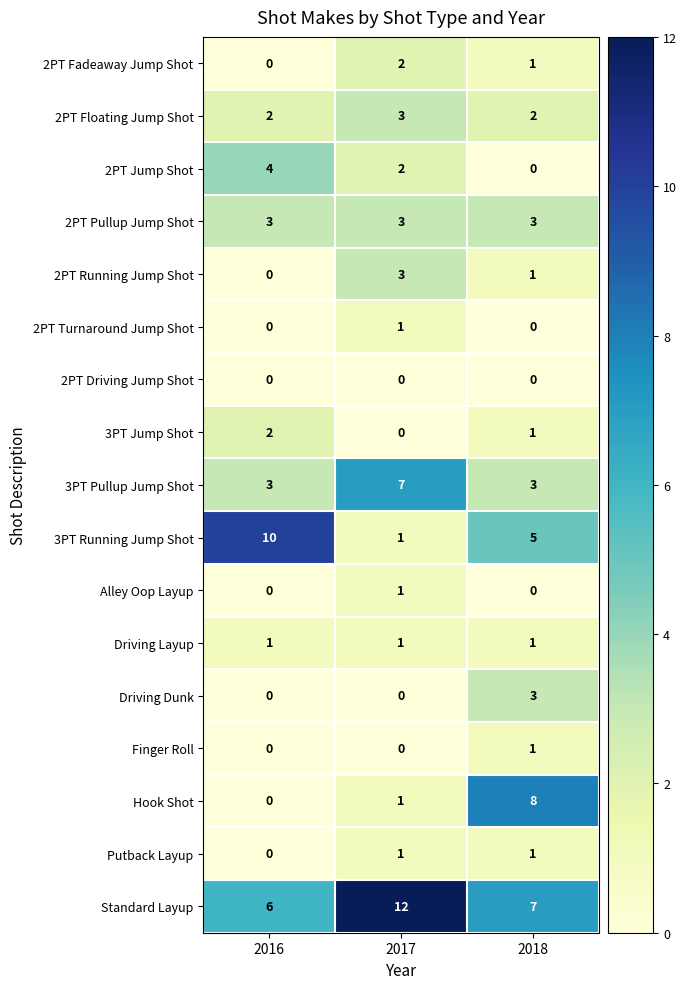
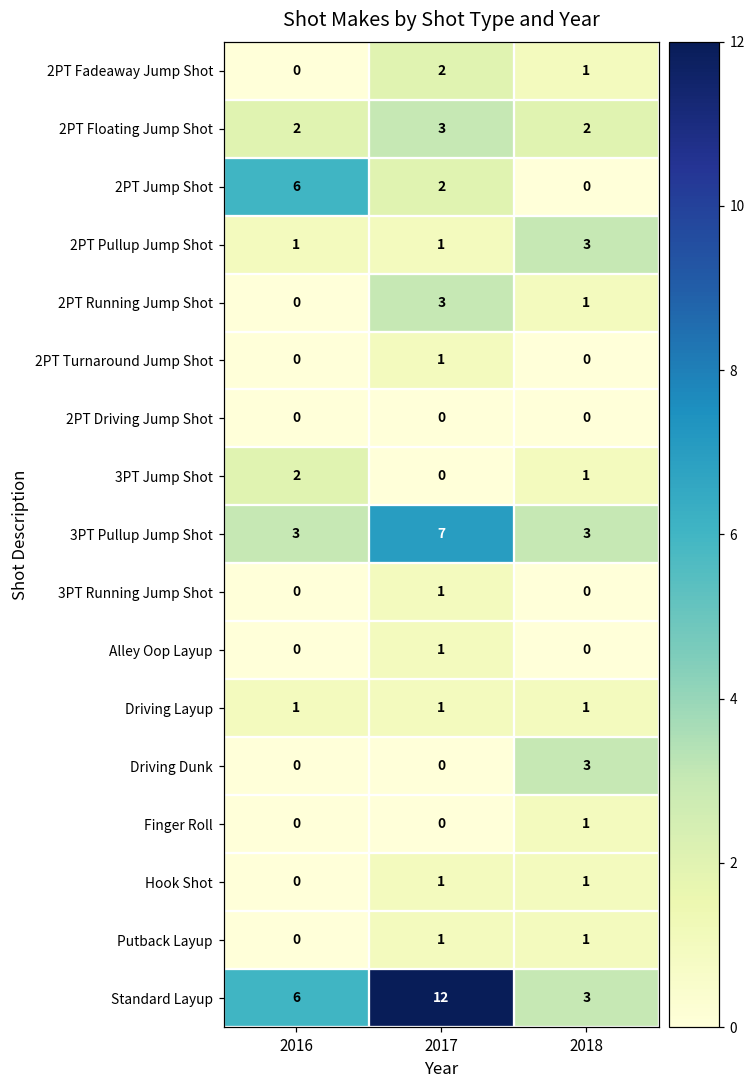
  {
    "2PT Fadeaway Jump Shot": {
      "2016": 0,
      "2017": 2,
      "2018": 1
    },
    "2PT Floating Jump Shot": {
      "2016": 2,
      "2017": 3,
      "2018": 2
    },
    "2PT Jump Shot": {
-     "2016": 4,
+     "2016": 6,
      "2017": 2,
      "2018": 0
    },
    "2PT Pullup Jump Shot": {
-     "2016": 3,
-     "2017": 3,
+     "2016": 1,
+     "2017": 1,
      "2018": 3
    },
    "2PT Running Jump Shot": {
      "2016": 0,
      "2017": 3,
      "2018": 1
    },
    "2PT Turnaround Jump Shot": {
      "2016": 0,
      "2017": 1,
      "2018": 0
    },
    "2PT Driving Jump Shot": {
      "2016": 0,
      "2017": 0,
      "2018": 0
    },
    "3PT Jump Shot": {
      "2016": 2,
      "2017": 0,
      "2018": 1
    },
    "3PT Pullup Jump Shot": {
      "2016": 3,
      "2017": 7,
      "2018": 3
    },
    "3PT Running Jump Shot": {
-     "2016": 10,
+     "2016": 0,
      "2017": 1,
-     "2018": 5
+     "2018": 0
    },
    "Alley Oop Layup": {
      "2016": 0,
      "2017": 1,
      "2018": 0
    },
    "Driving Layup": {
      "2016": 1,
      "2017": 1,
      "2018": 1
    },
    "Driving Dunk": {
      "2016": 0,
      "2017": 0,
      "2018": 3
    },
    "Finger Roll": {
      "2016": 0,
      "2017": 0,
      "2018": 1
    },
    "Hook Shot": {
      "2016": 0,
      "2017": 1,
-     "2018": 8
+     "2018": 1
    },
    "Putback Layup": {
      "2016": 0,
      "2017": 1,
      "2018": 1
    },
    "Standard Layup": {
      "2016": 6,
      "2017": 12,
-     "2018": 7
+     "2018": 3
    }
  }
